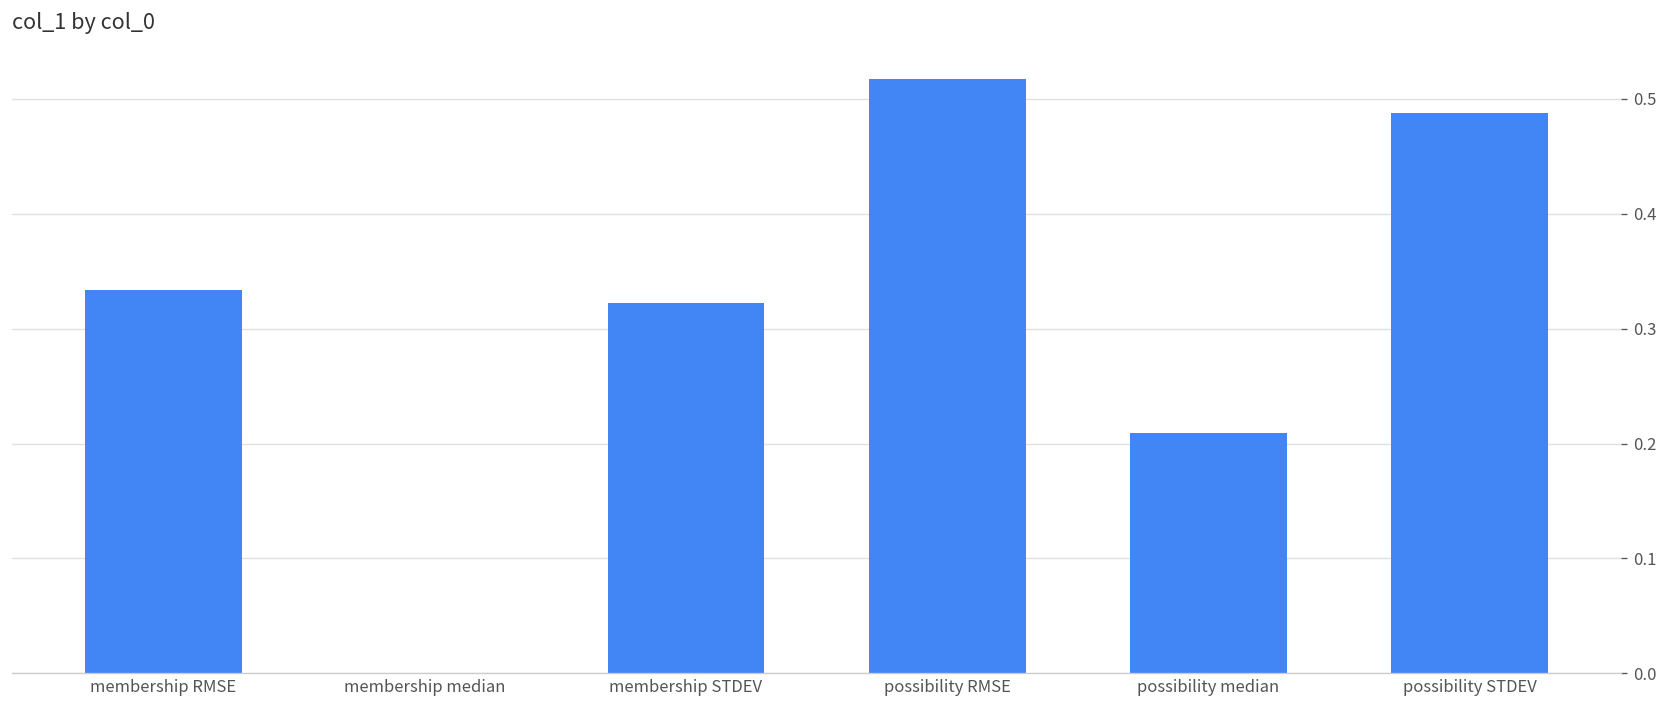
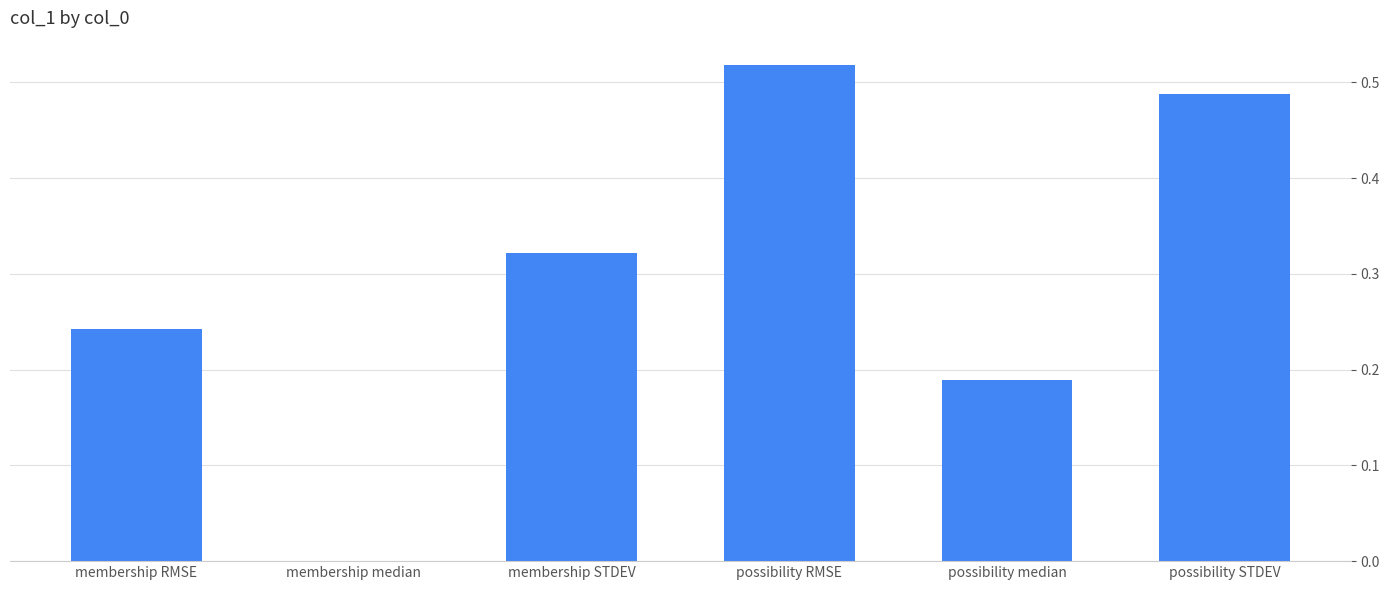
  {
-   "membership RMSE": 0.33,
+   "membership RMSE": 0.24,
    "membership STDEV": 0.32,
    "possibility RMSE": 0.52,
-   "possibility median": 0.21,
+   "possibility median": 0.19,
    "possibility STDEV": 0.49
  }
